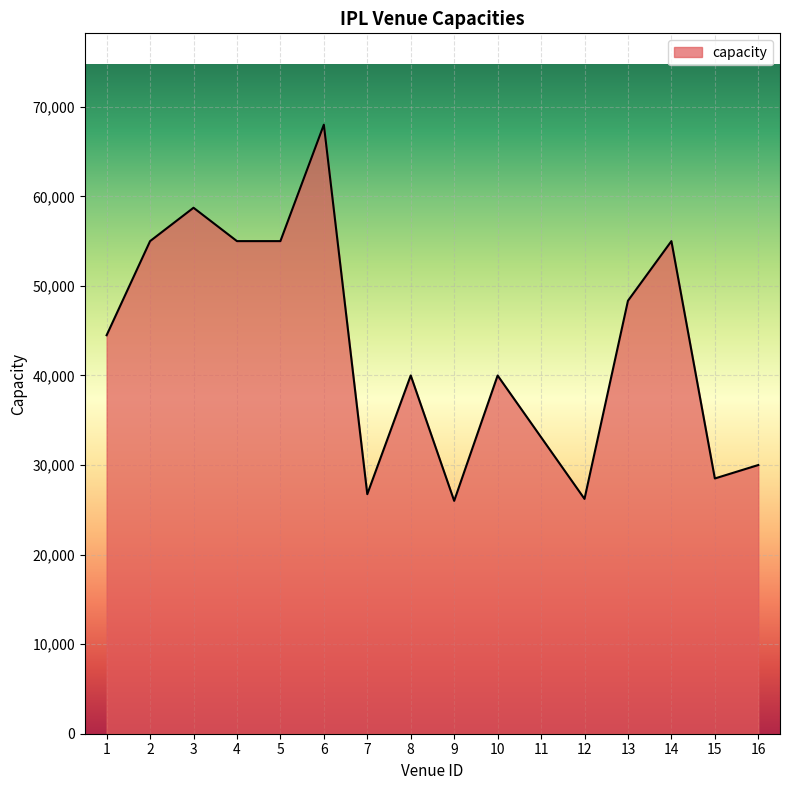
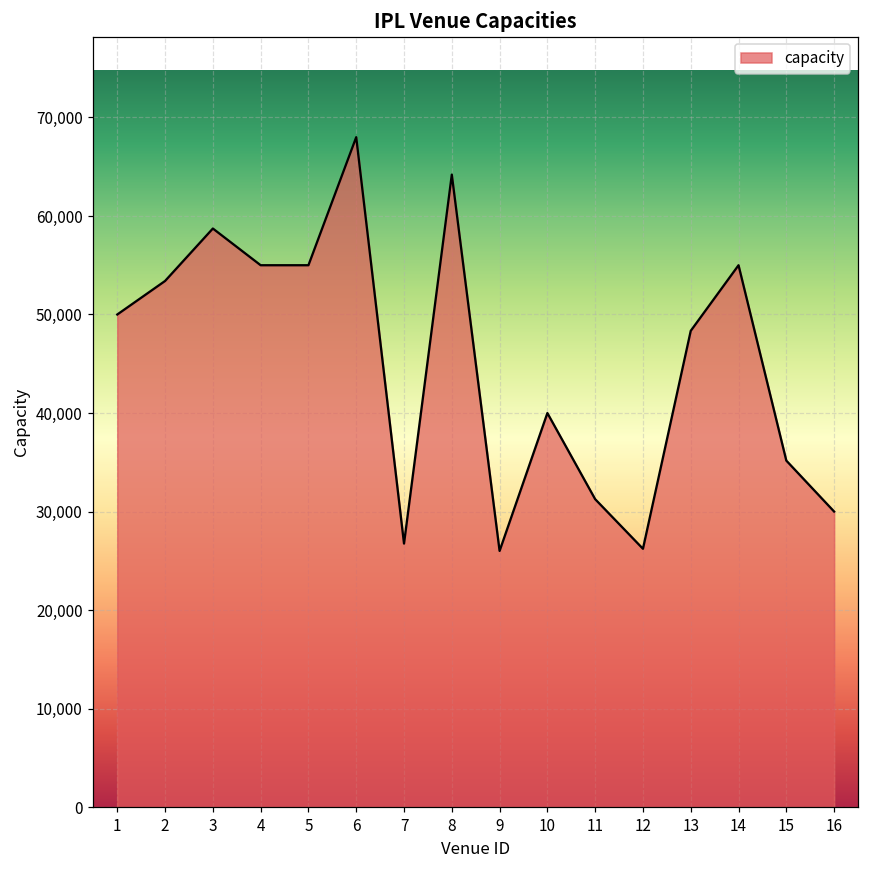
  {
-   "1": "44,000",
-   "2": "55,000",
+   "1": "50,000",
+   "2": "53,000",
    "3": "59,000",
    "4": "55,000",
    "5": "55,000",
    "6": "68,000",
    "7": "27,000",
-   "8": "40,000",
+   "8": "64,000",
    "9": "26,000",
    "10": "40,000",
-   "11": "33,000",
+   "11": "31,000",
    "12": "26,000",
    "13": "48,000",
    "14": "55,000",
-   "15": "29,000",
+   "15": "35,000",
    "16": "30,000"
  }
